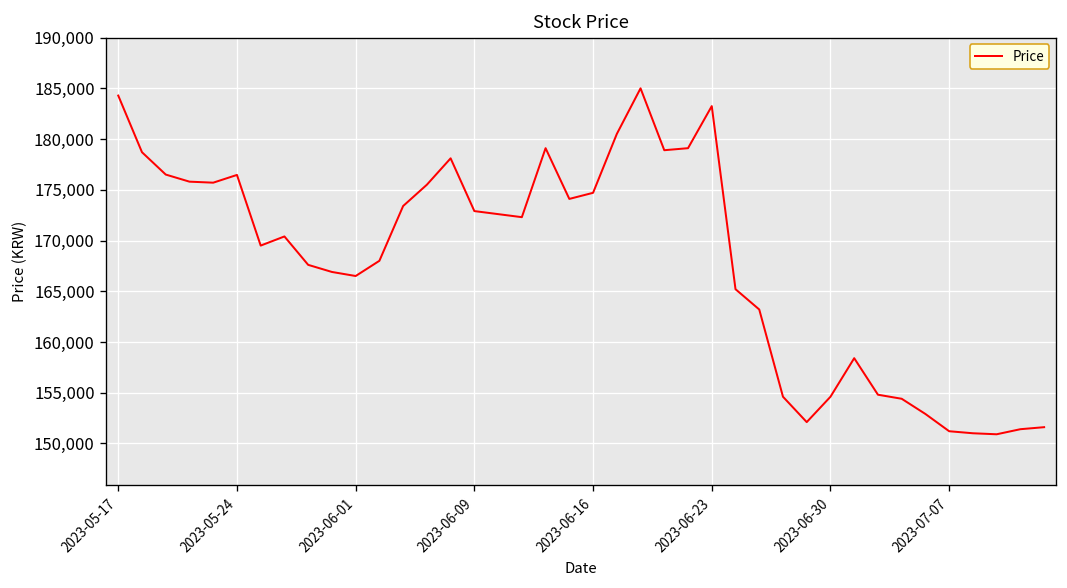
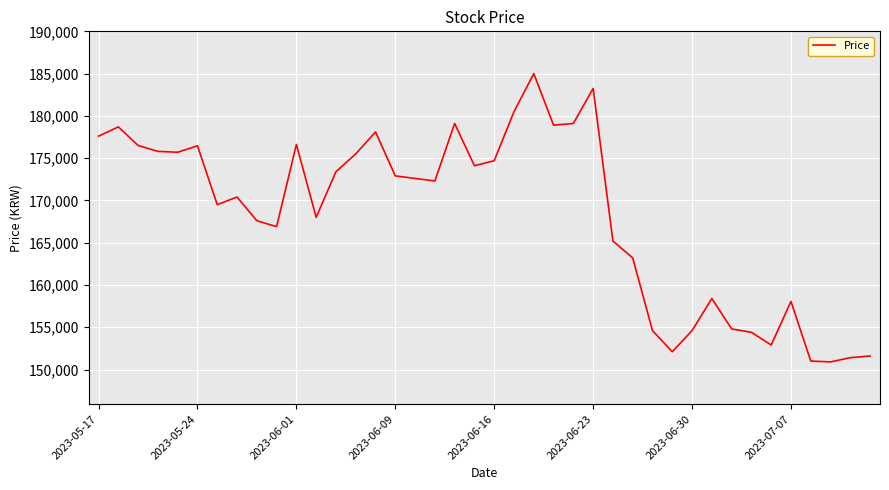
  {
-   "2023-05-17": "184,000",
+   "2023-05-17": "178,000",
    "2023-05-24": "176,000",
-   "2023-06-01": "167,000",
+   "2023-06-01": "177,000",
    "2023-06-09": "173,000",
    "2023-06-16": "175,000",
    "2023-06-23": "183,000",
    "2023-06-30": "155,000",
-   "2023-07-07": "151,000"
+   "2023-07-07": "158,000"
  }
